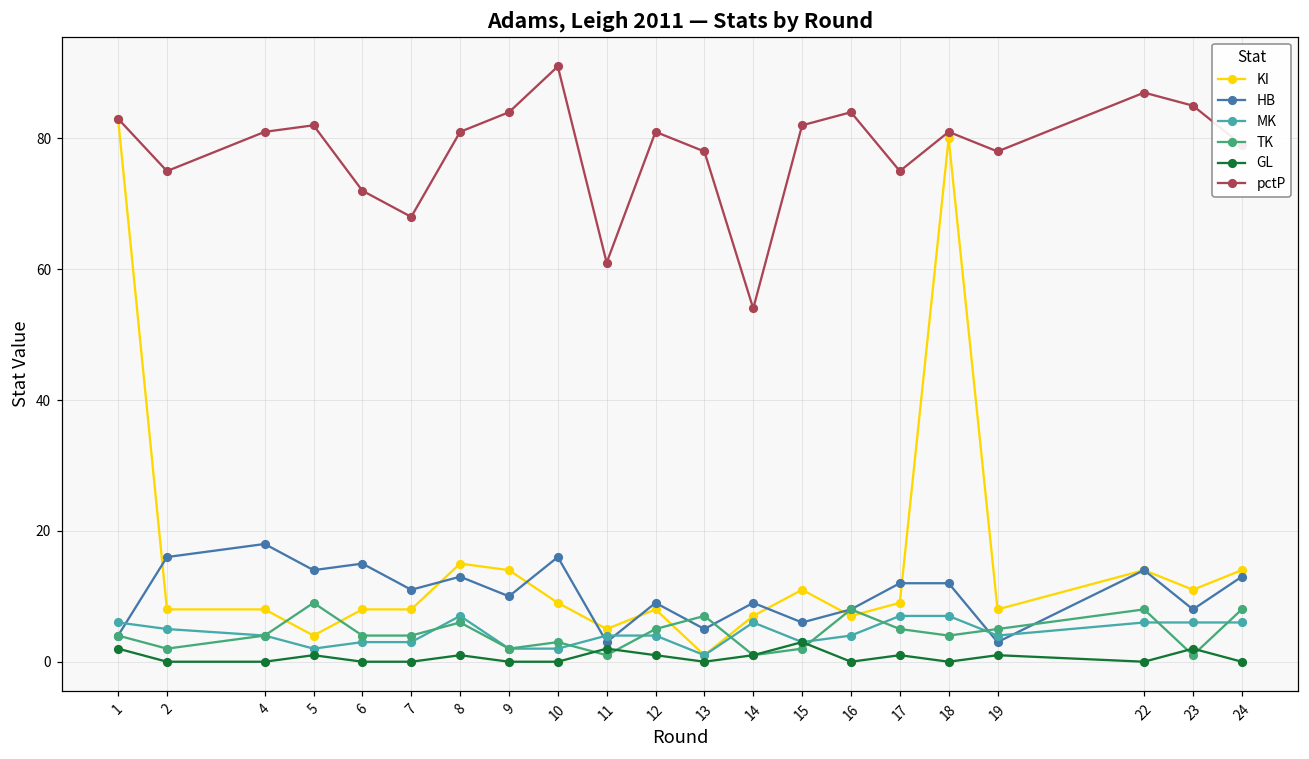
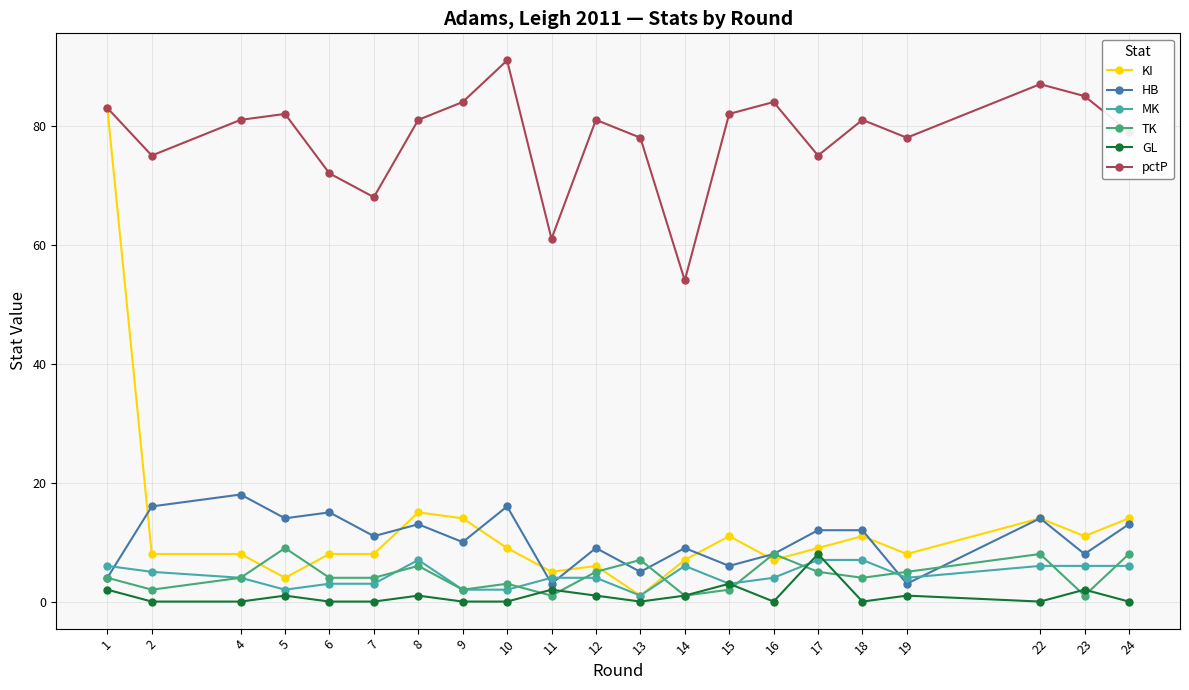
  {
    "KI": {
      "2": 8,
      "4": 8,
      "5": 4,
      "6": 8,
      "7": 8,
      "8": 15,
      "9": 14,
      "10": 9,
      "11": 5,
-     "12": 8,
+     "12": 6,
      "14": 7,
      "15": 11,
      "16": 7,
      "17": 9,
-     "18": 80,
+     "18": 11,
      "19": 8,
      "23": 11,
      "24": 14
    },
    "GL": {
      "1": 2,
      "2": 0,
      "4": 0,
      "5": 1,
      "6": 0,
      "7": 0,
      "8": 1,
      "9": 0,
      "10": 0,
      "11": 2,
      "12": 1,
      "13": 0,
      "16": 0,
-     "17": 1,
+     "17": 8,
      "18": 0,
      "19": 1,
      "22": 0,
      "23": 2,
      "24": 0
    },
    "pctP": {
      "2": 75,
      "4": 81,
      "5": 82,
      "6": 72,
      "7": 68,
      "8": 81,
      "9": 84,
      "10": 91,
      "11": 61,
      "12": 81,
      "13": 78,
      "14": 54,
      "15": 82,
      "16": 84,
      "17": 75,
      "18": 81,
      "19": 78,
      "22": 87,
      "23": 85
    }
  }
